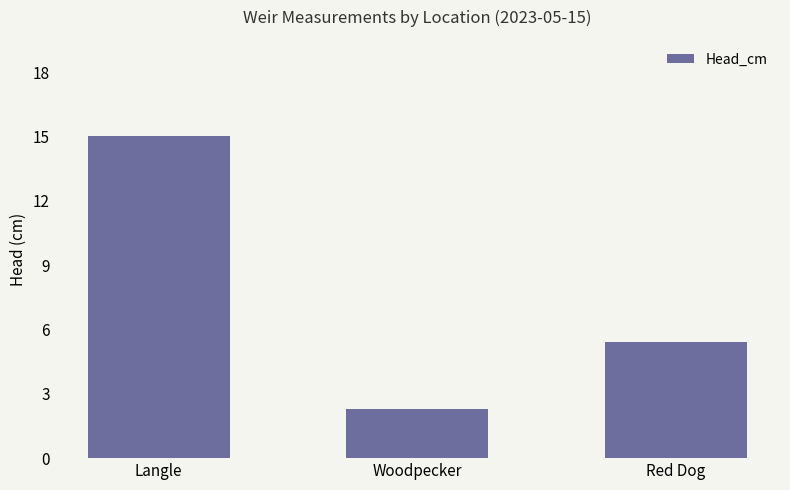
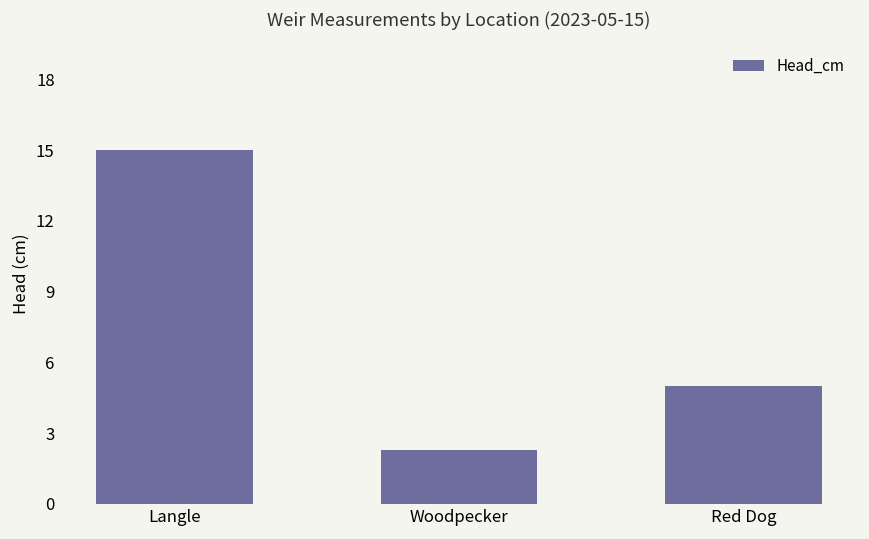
  {
    "Langle": 15.0,
    "Woodpecker": 2.3,
-   "Red Dog": 5.4
+   "Red Dog": 5.0
  }
